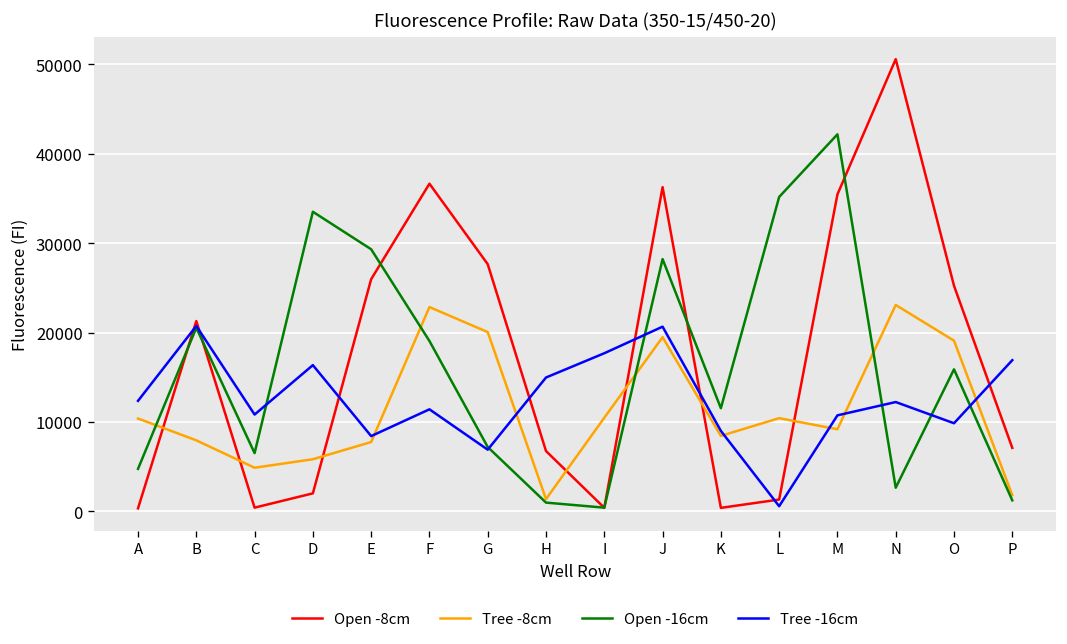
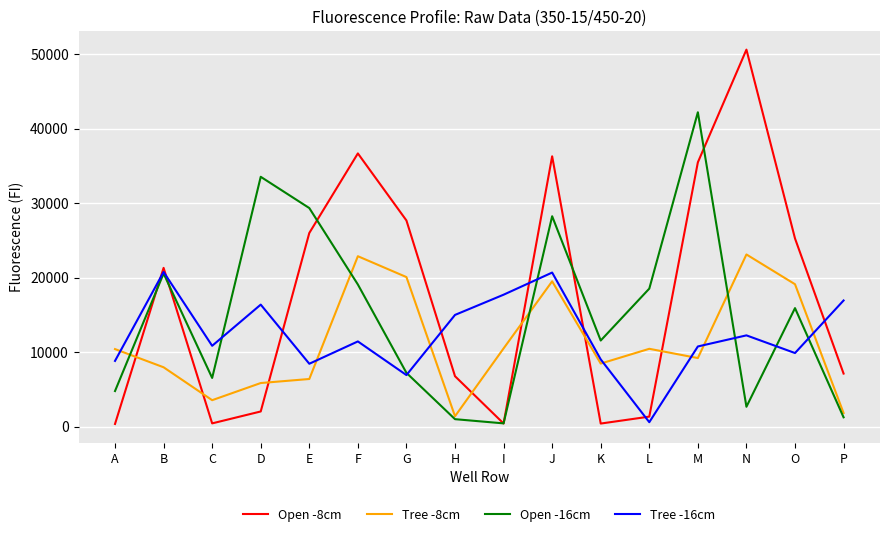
  {
    "Open -8cm": {
      "A": 0,
      "B": 21000,
      "C": 0,
      "D": 2000,
      "E": 26000,
      "F": 37000,
      "G": 28000,
      "H": 7000,
      "J": 36000,
      "K": 0,
      "L": 1000,
      "M": 35000,
      "N": 51000,
      "O": 25000,
      "P": 7000
    },
    "Tree -8cm": {
      "A": 10000,
      "B": 8000,
-     "C": 5000,
+     "C": 4000,
      "D": 6000,
-     "E": 8000,
+     "E": 6000,
      "F": 23000,
      "G": 20000,
      "H": 1000,
      "I": 10000,
      "J": 19000,
      "K": 8000,
      "L": 10000,
      "M": 9000,
      "N": 23000,
      "O": 19000,
      "P": 2000
    },
    "Open -16cm": {
      "A": 5000,
      "C": 7000,
      "D": 34000,
      "E": 29000,
      "F": 19000,
      "H": 1000,
      "J": 28000,
      "K": 12000,
-     "L": 35000,
+     "L": 19000,
      "M": 42000,
      "N": 3000,
      "O": 16000,
      "P": 1000
    },
    "Tree -16cm": {
-     "A": 12000,
+     "A": 9000,
      "C": 11000,
      "D": 16000,
      "E": 8000,
      "F": 11000,
      "H": 15000,
      "I": 18000,
      "J": 21000,
      "K": 9000,
      "L": 1000,
      "M": 11000,
      "N": 12000,
      "O": 10000,
      "P": 17000
    }
  }
